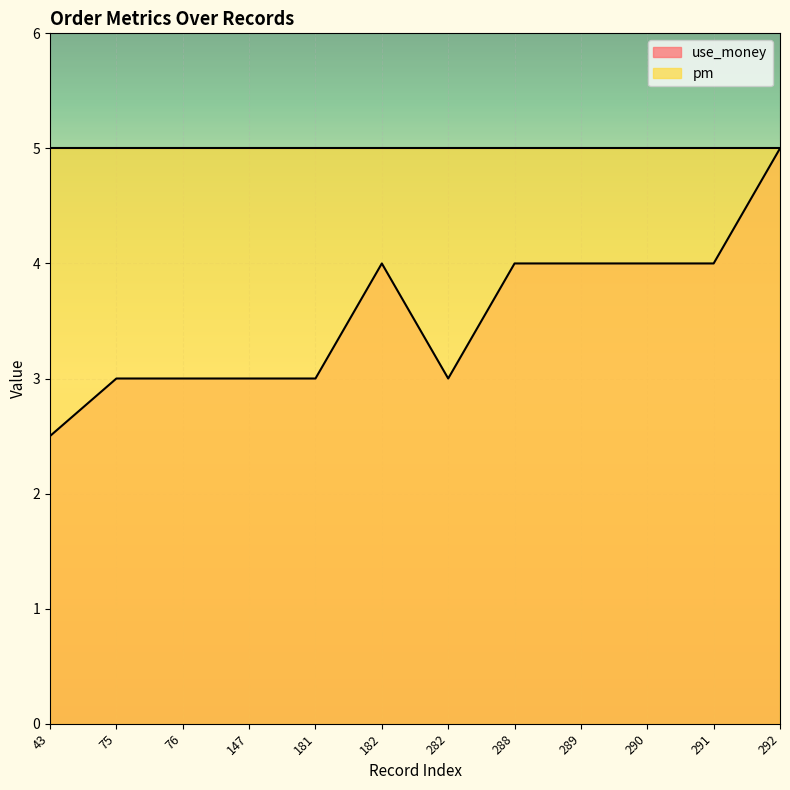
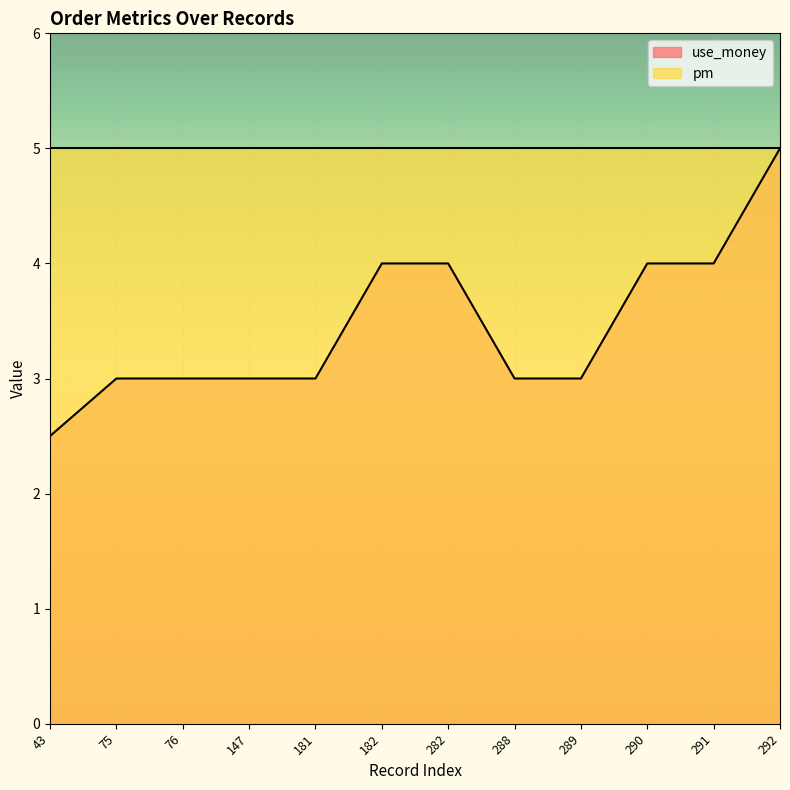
  {
    "use_money": {
      "43": 2.50,
      "75": 3,
      "76": 3,
      "147": 3,
      "181": 3,
      "182": 4,
-     "282": 3,
-     "288": 4,
-     "289": 4,
+     "282": 4,
+     "288": 3,
+     "289": 3,
      "290": 4,
      "291": 4
    },
    "pm": {
      "43": 5,
      "75": 5,
      "76": 5,
      "147": 5,
      "181": 5,
      "182": 5,
      "282": 5,
      "288": 5,
      "289": 5,
      "290": 5,
      "291": 5
    }
  }
